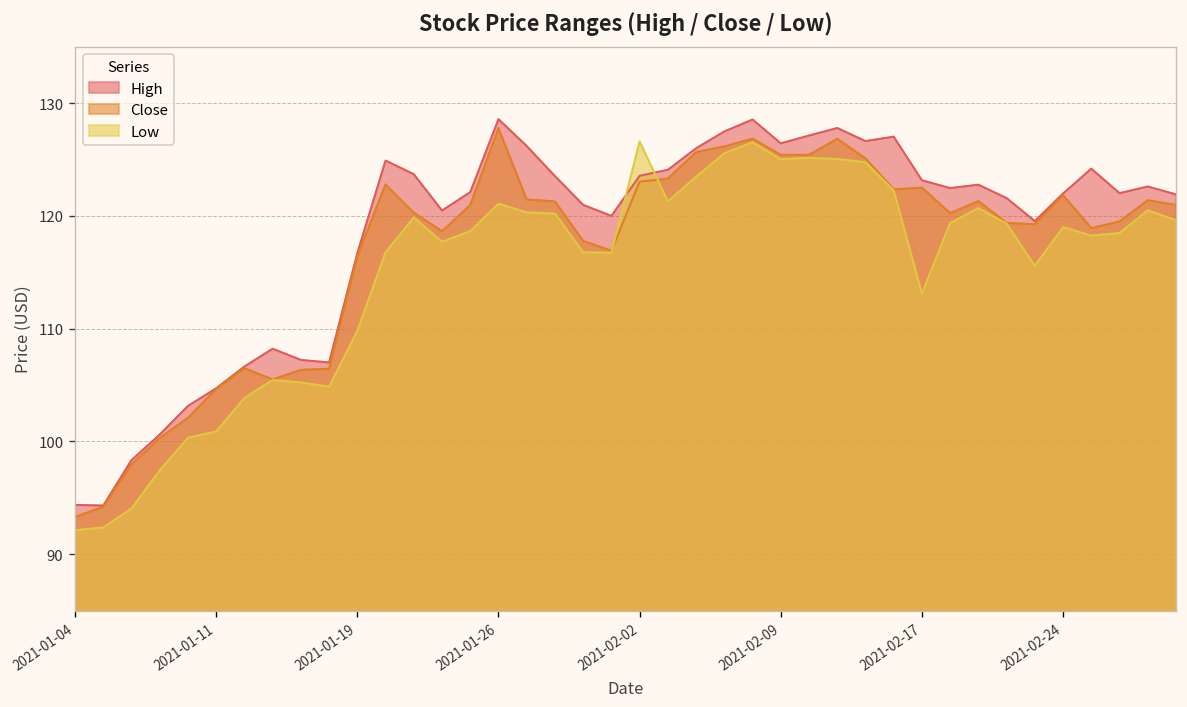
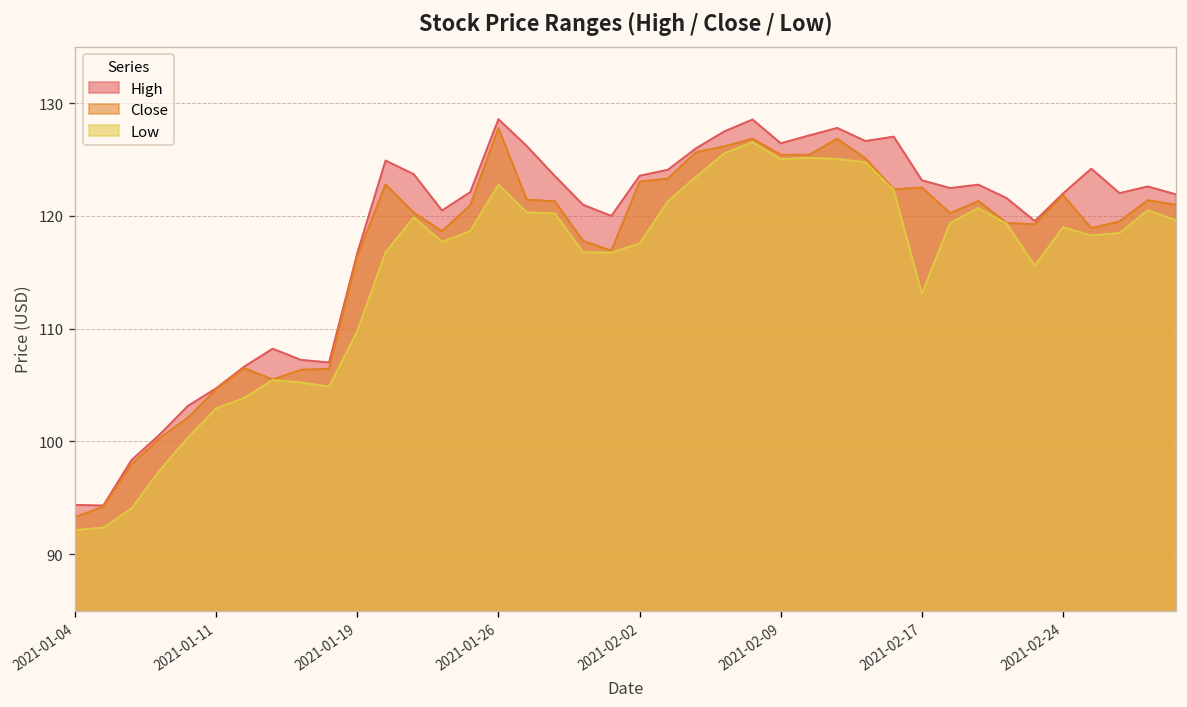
  {
    "Low": {
      "2021-01-04": 92,
-     "2021-01-11": 101,
+     "2021-01-11": 103,
      "2021-01-19": 110,
-     "2021-01-26": 121,
-     "2021-02-02": 127,
+     "2021-01-26": 123,
+     "2021-02-02": 118,
      "2021-02-09": 125,
      "2021-02-17": 113,
      "2021-02-24": 119
    }
  }
